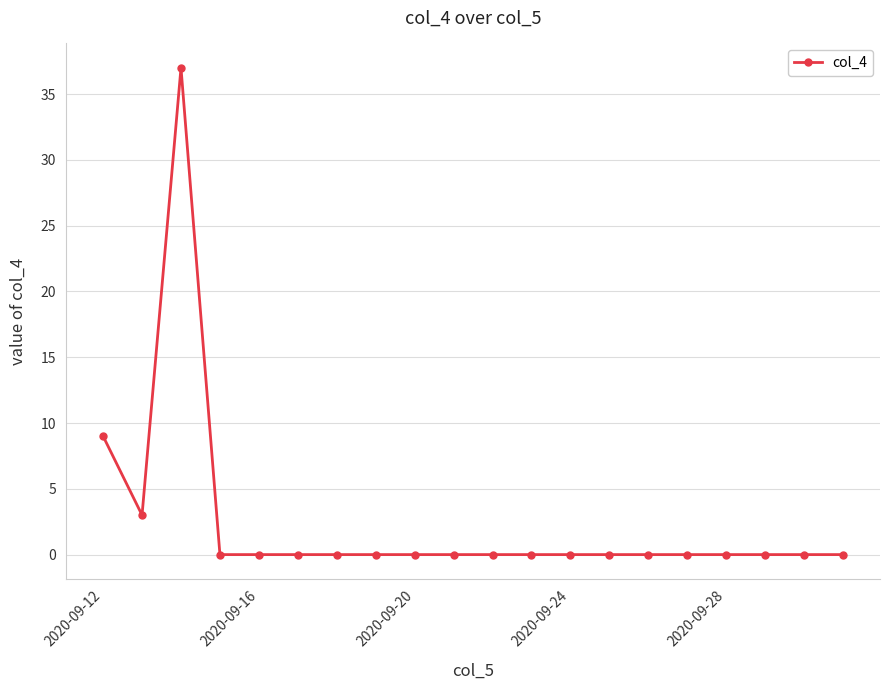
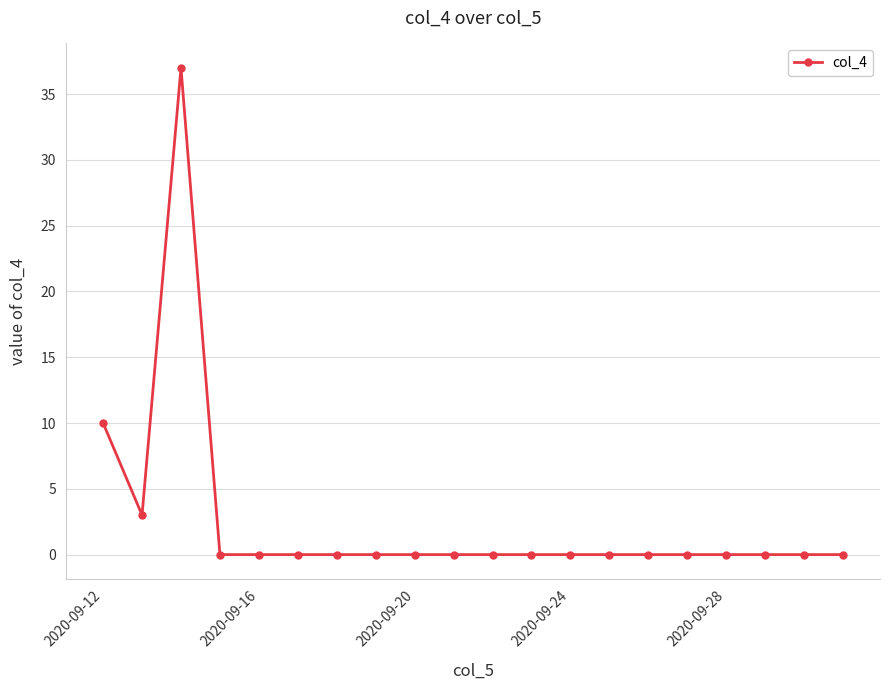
  {
-   "2020-09-12": 9,
+   "2020-09-12": 10,
    "2020-09-16": 0,
    "2020-09-20": 0,
    "2020-09-24": 0,
    "2020-09-28": 0
  }
